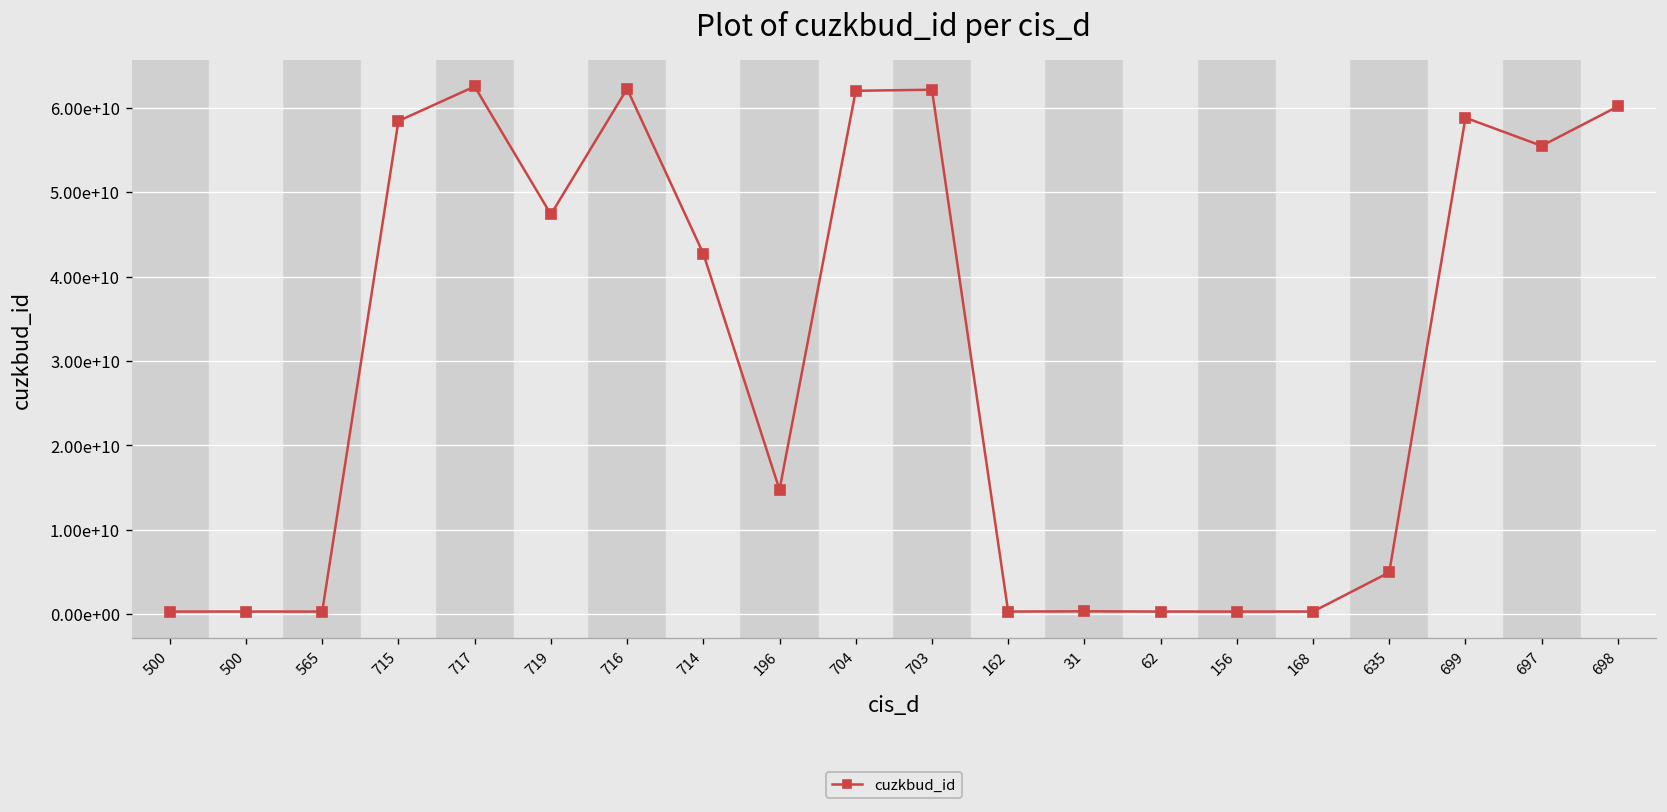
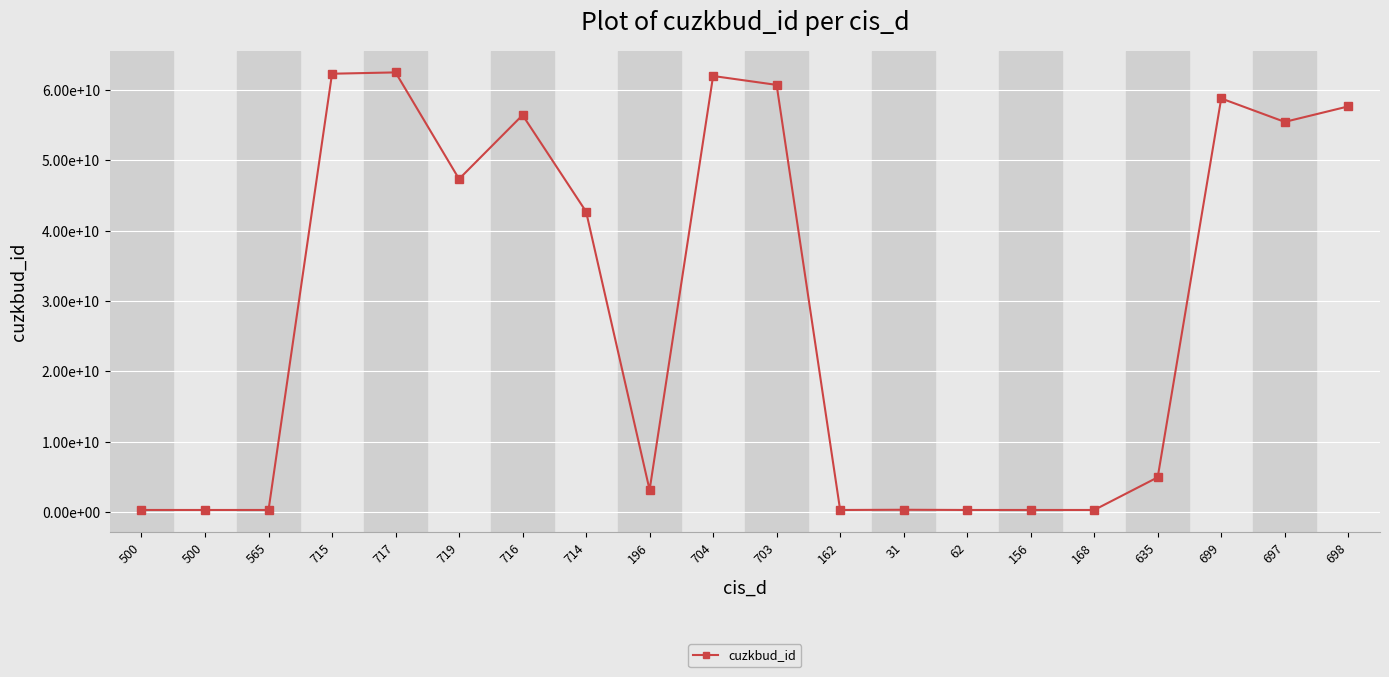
  {
    "565": 0,
-   "715": 58000000000,
+   "715": 62000000000,
    "717": 63000000000,
    "719": 47000000000,
-   "716": 62000000000,
+   "716": 56000000000,
    "714": 43000000000,
-   "196": 15000000000,
+   "196": 3000000000,
    "704": 62000000000,
-   "703": 62000000000,
+   "703": 61000000000,
    "162": 0,
    "31": 0,
    "62": 0,
    "156": 0,
    "168": 0,
    "635": 5000000000,
    "699": 59000000000,
    "697": 55000000000,
-   "698": 60000000000
+   "698": 58000000000
  }
